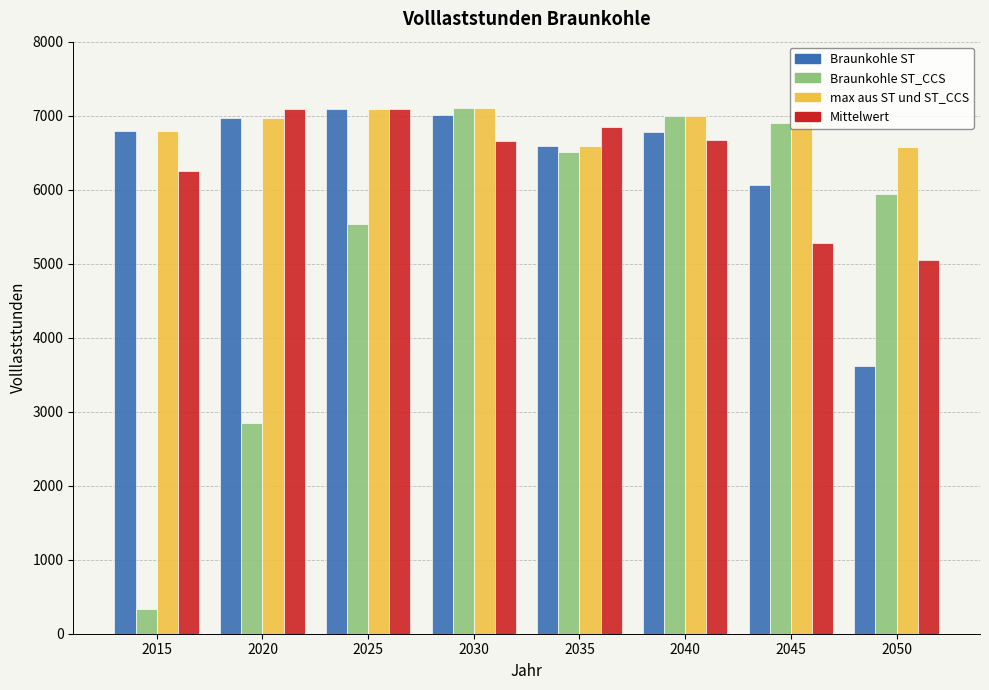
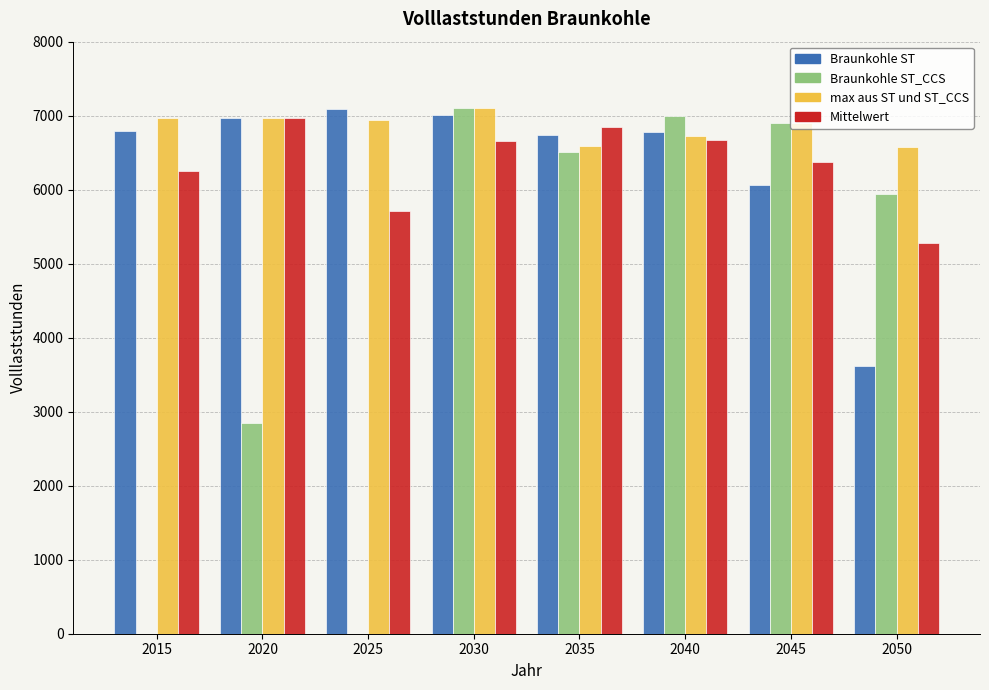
  {
    "Braunkohle ST": {
      "2015": 6800,
      "2020": 7000,
      "2025": 7100,
      "2030": 7000,
-     "2035": 6600,
+     "2035": 6700,
      "2040": 6800,
      "2045": 6100,
      "2050": 3600
    },
    "Braunkohle ST_CCS": {
-     "2015": 300,
+     "2015": 0,
      "2020": 2900,
-     "2025": 5500,
+     "2025": 0,
      "2030": 7100,
      "2035": 6500,
      "2040": 7000,
      "2045": 6900,
      "2050": 5900
    },
    "max aus ST und ST_CCS": {
-     "2015": 6800,
+     "2015": 7000,
      "2020": 7000,
-     "2025": 7100,
+     "2025": 6900,
      "2030": 7100,
      "2035": 6600,
-     "2040": 7000,
+     "2040": 6700,
      "2050": 6600
    },
    "Mittelwert": {
      "2015": 6300,
-     "2020": 7100,
-     "2025": 7100,
+     "2020": 7000,
+     "2025": 5700,
      "2030": 6700,
      "2035": 6800,
      "2040": 6700,
-     "2045": 5300,
-     "2050": 5000
+     "2045": 6400,
+     "2050": 5300
    }
  }
